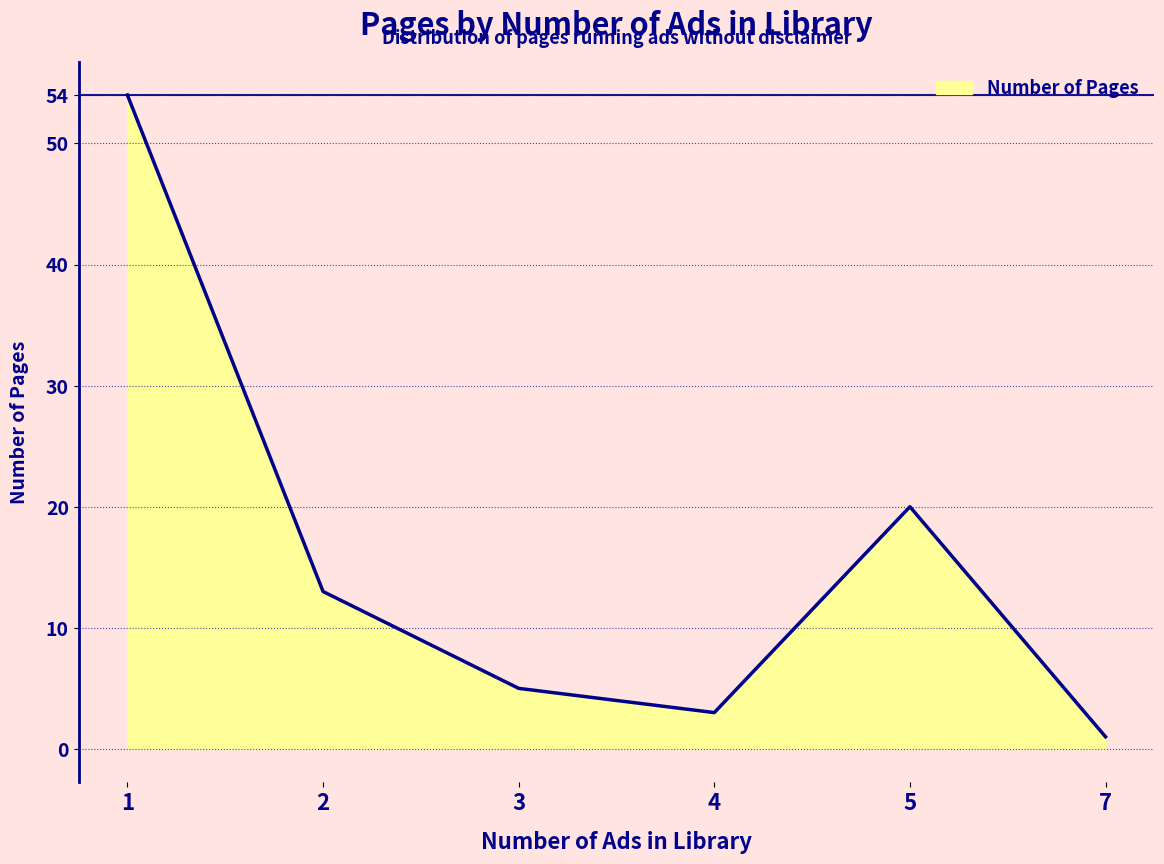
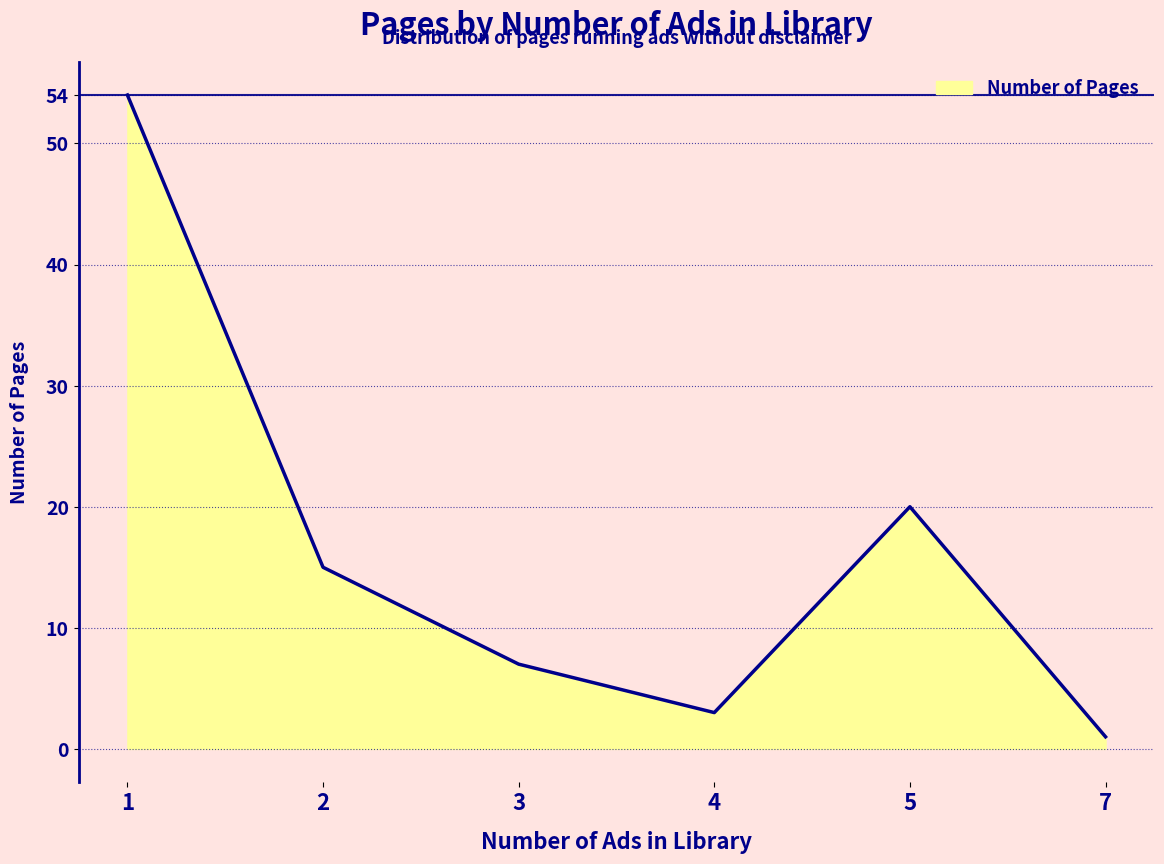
  {
    "1": 54,
-   "2": 13,
-   "3": 5,
+   "2": 15,
+   "3": 7,
    "4": 3,
    "5": 20,
    "7": 1
  }
